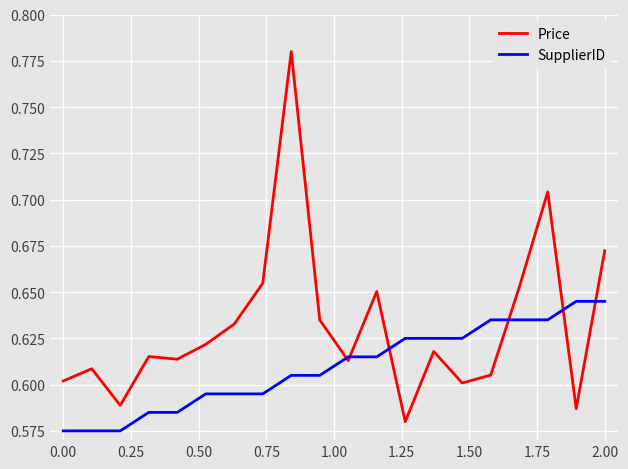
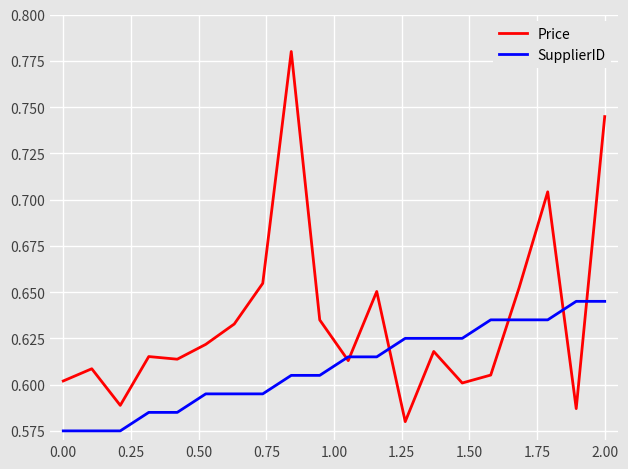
  {
    "Price": {
      "0.00": 0.602,
-     "2.00": 0.672
+     "2.00": 0.745
    },
    "SupplierID": {
      "0.00": 0.575,
      "2.00": 0.645
    }
  }
